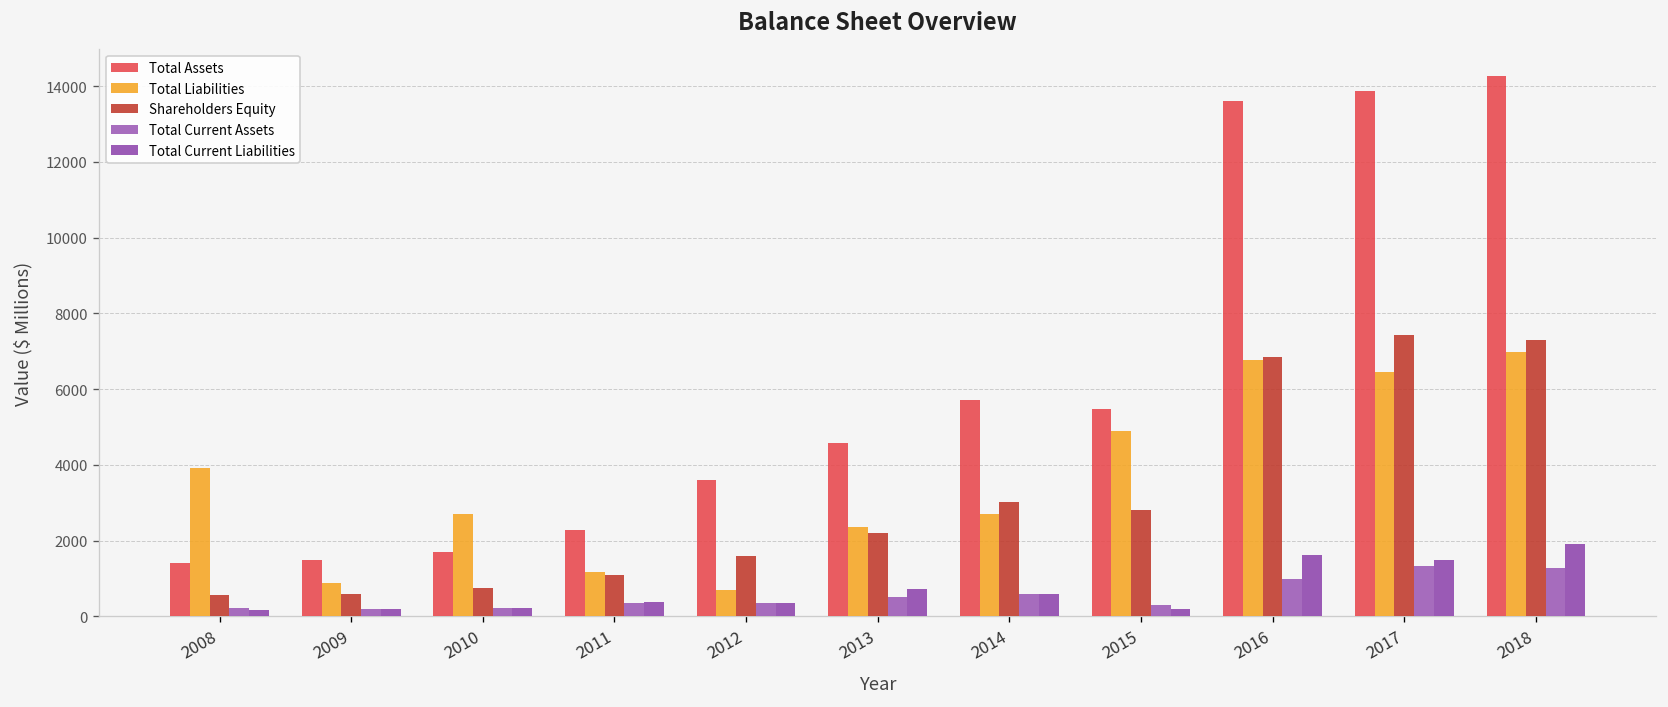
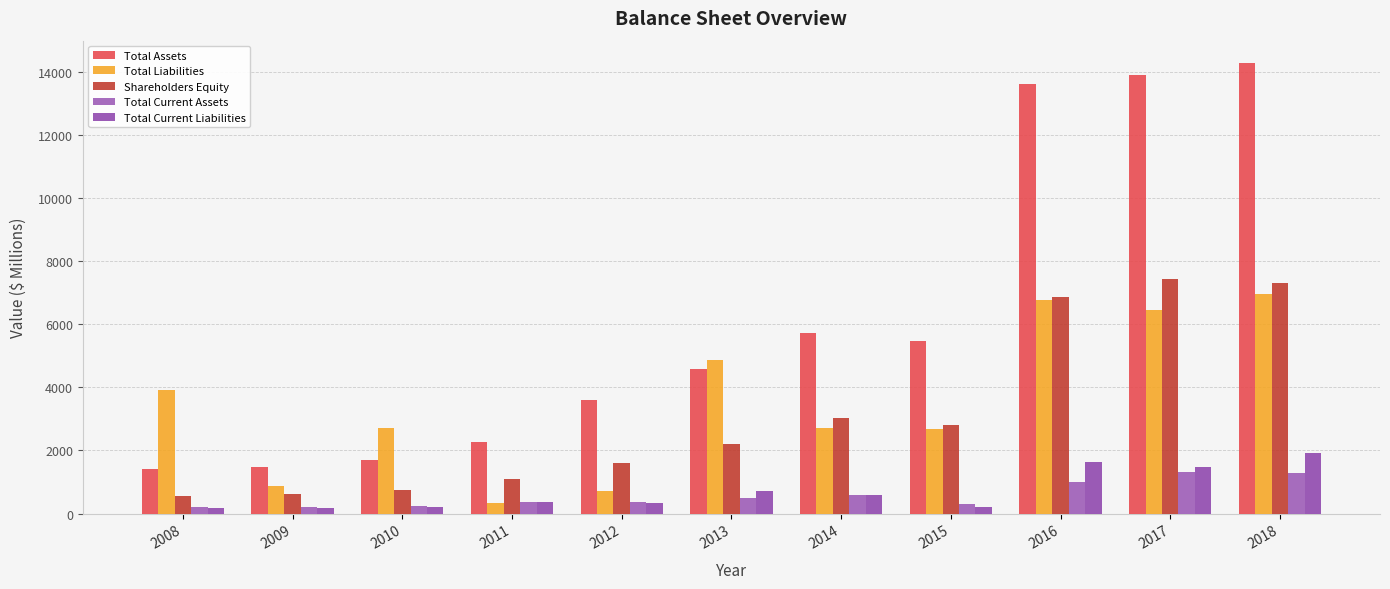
  {
    "Total Liabilities": {
      "2008": 3900,
      "2009": 900,
      "2010": 2700,
-     "2011": 1200,
+     "2011": 300,
      "2012": 700,
-     "2013": 2400,
+     "2013": 4900,
      "2014": 2700,
-     "2015": 4900,
+     "2015": 2700,
      "2016": 6800,
      "2017": 6400,
      "2018": 7000
    }
  }
